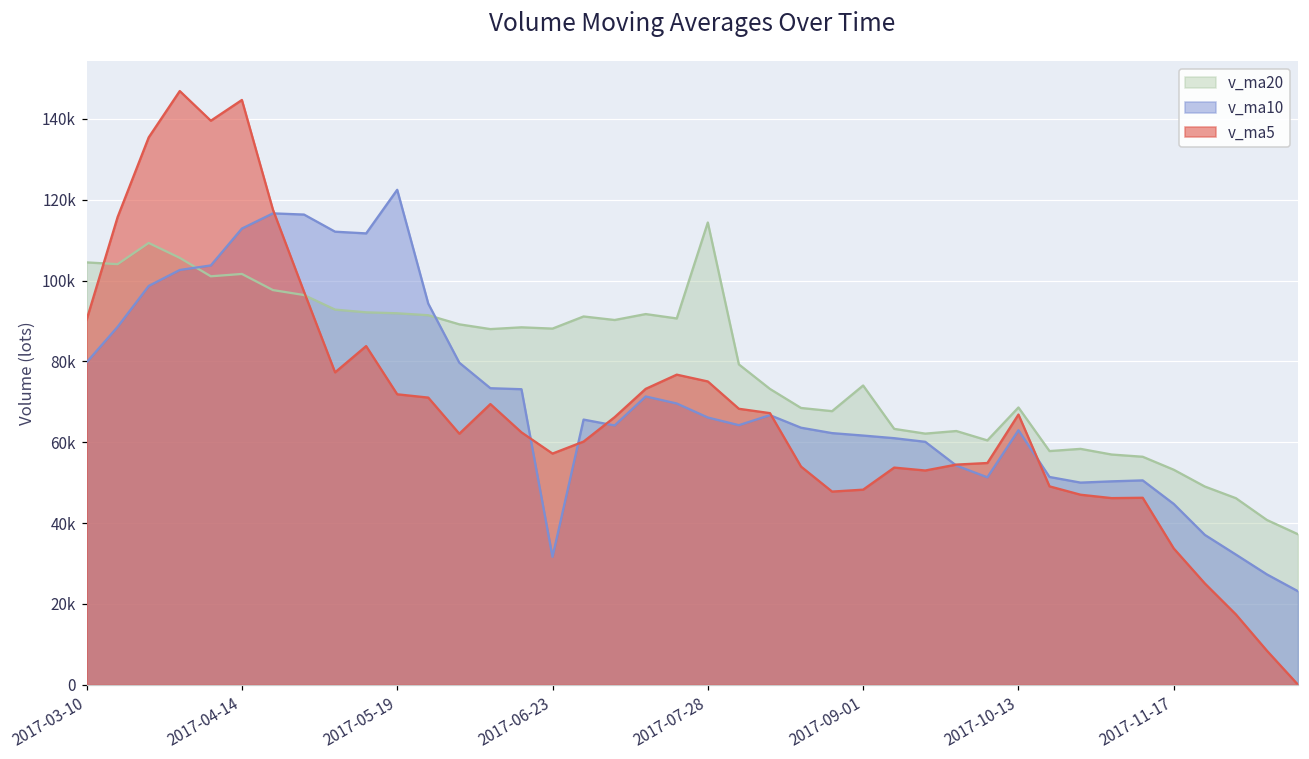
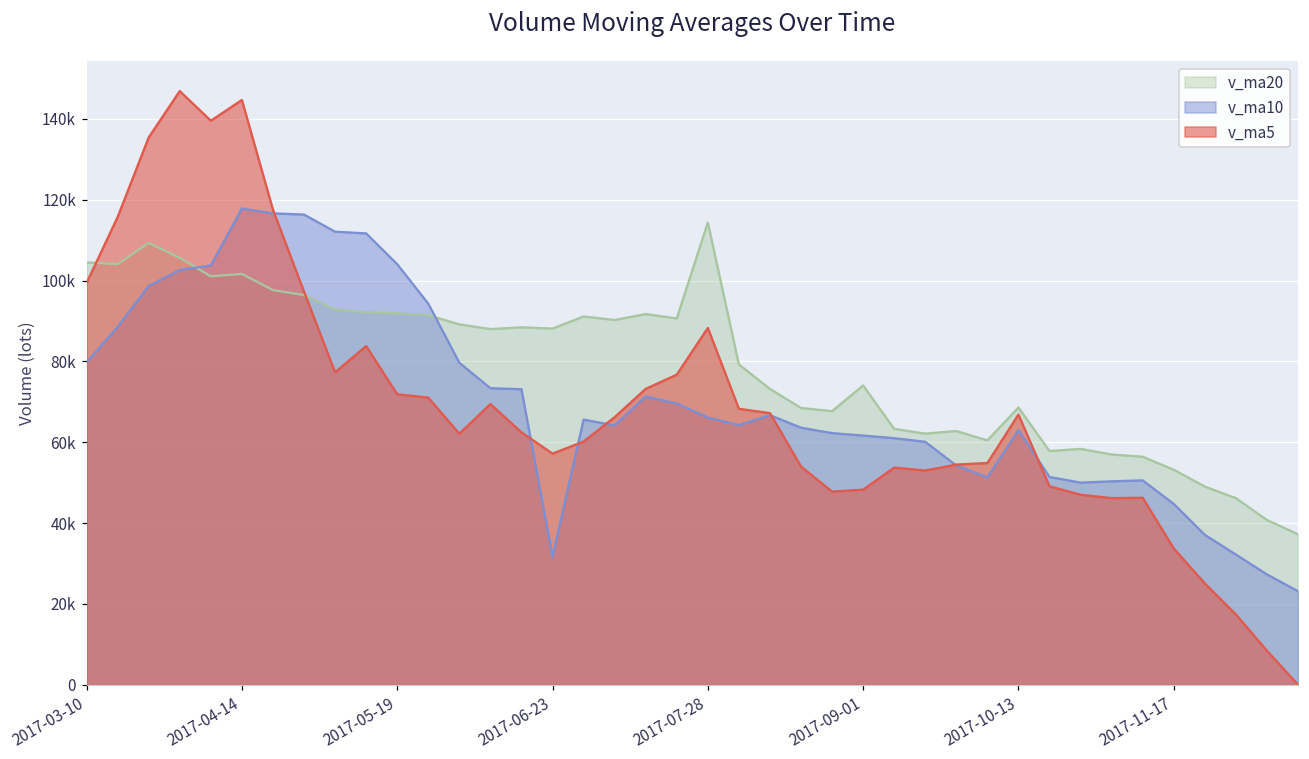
  {
    "v_ma20": {
      "2017-03-10": 104000,
      "2017-04-14": 102000,
      "2017-05-19": 92000,
      "2017-06-23": 88000,
      "2017-07-28": 114000,
      "2017-09-01": 74000,
      "2017-10-13": 69000,
      "2017-11-17": 53000
    },
    "v_ma10": {
      "2017-03-10": 80000,
-     "2017-04-14": 113000,
-     "2017-05-19": 122000,
+     "2017-04-14": 118000,
+     "2017-05-19": 104000,
      "2017-06-23": 32000,
      "2017-07-28": 66000,
      "2017-09-01": 62000,
      "2017-10-13": 63000,
      "2017-11-17": 45000
    },
    "v_ma5": {
-     "2017-03-10": 90000,
+     "2017-03-10": 99000,
      "2017-04-14": 145000,
      "2017-05-19": 72000,
      "2017-06-23": 57000,
-     "2017-07-28": 75000,
+     "2017-07-28": 88000,
      "2017-09-01": 48000,
      "2017-10-13": 67000,
      "2017-11-17": 34000
    }
  }
